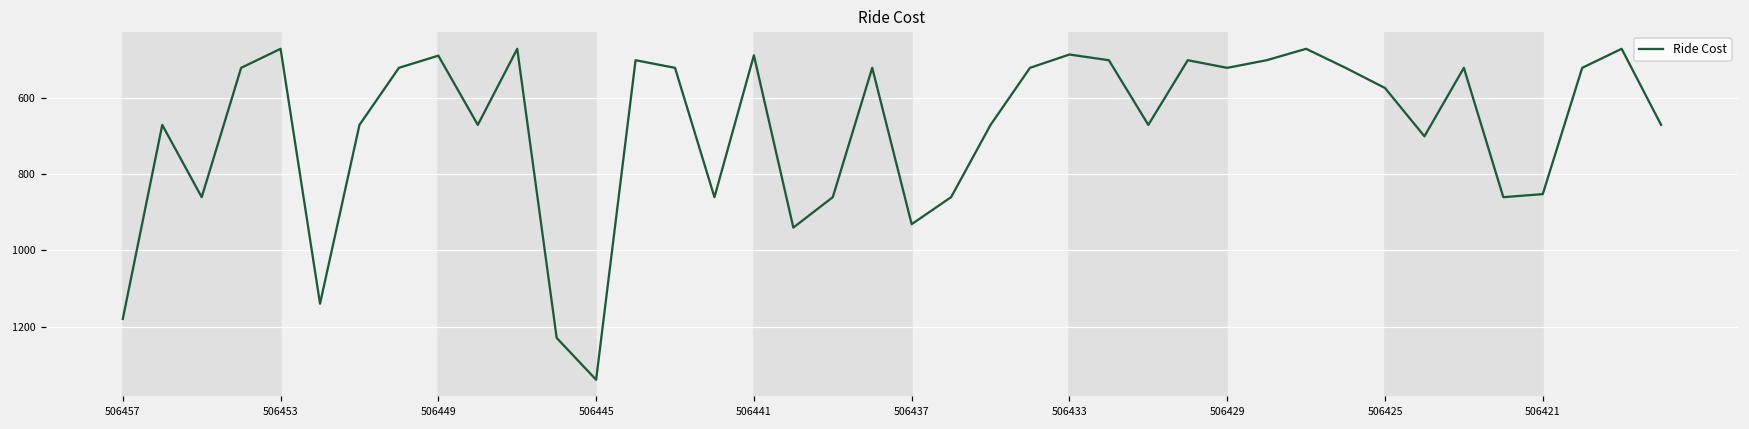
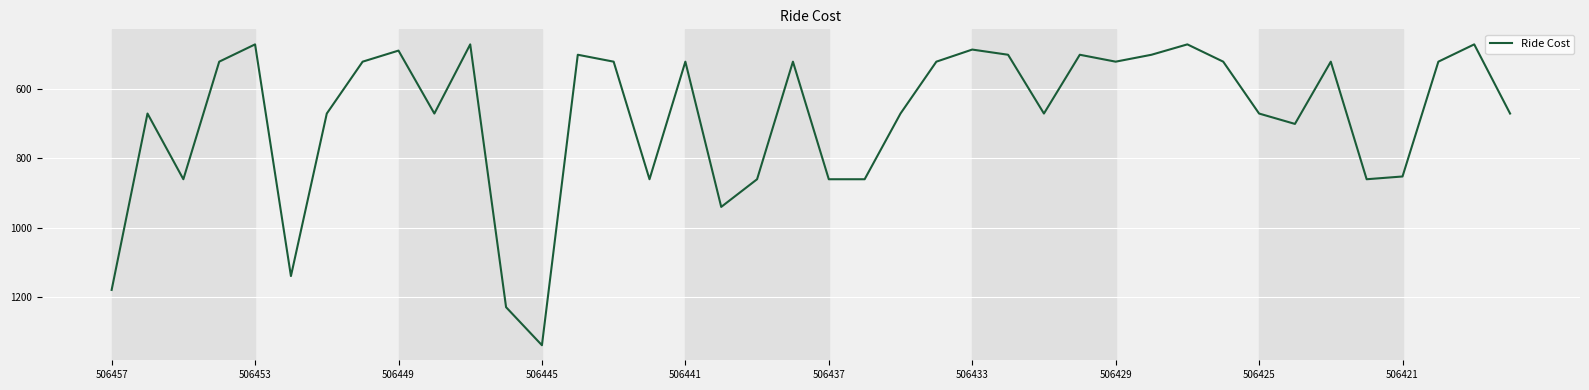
  {
    "506457": 1180,
    "506453": 470,
    "506449": 490,
    "506445": 1340,
-   "506441": 490,
-   "506437": 930,
+   "506441": 520,
+   "506437": 860,
    "506433": 490,
    "506429": 520,
-   "506425": 570,
+   "506425": 670,
    "506421": 850
  }
